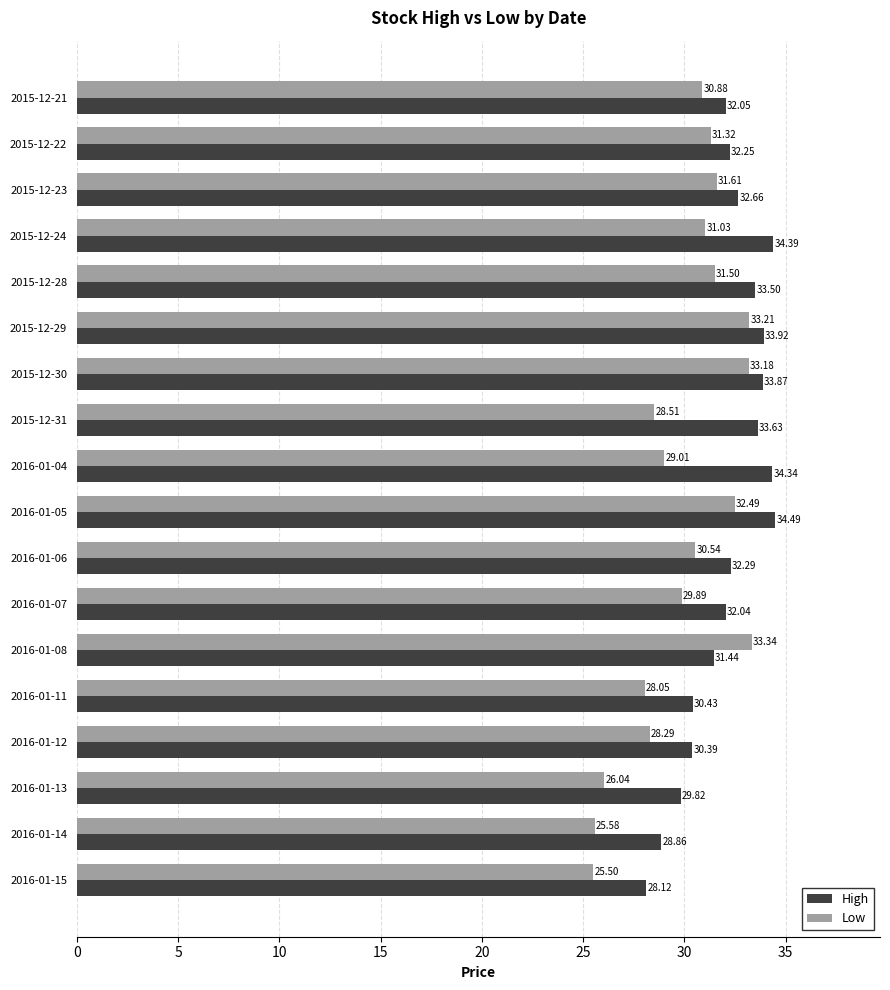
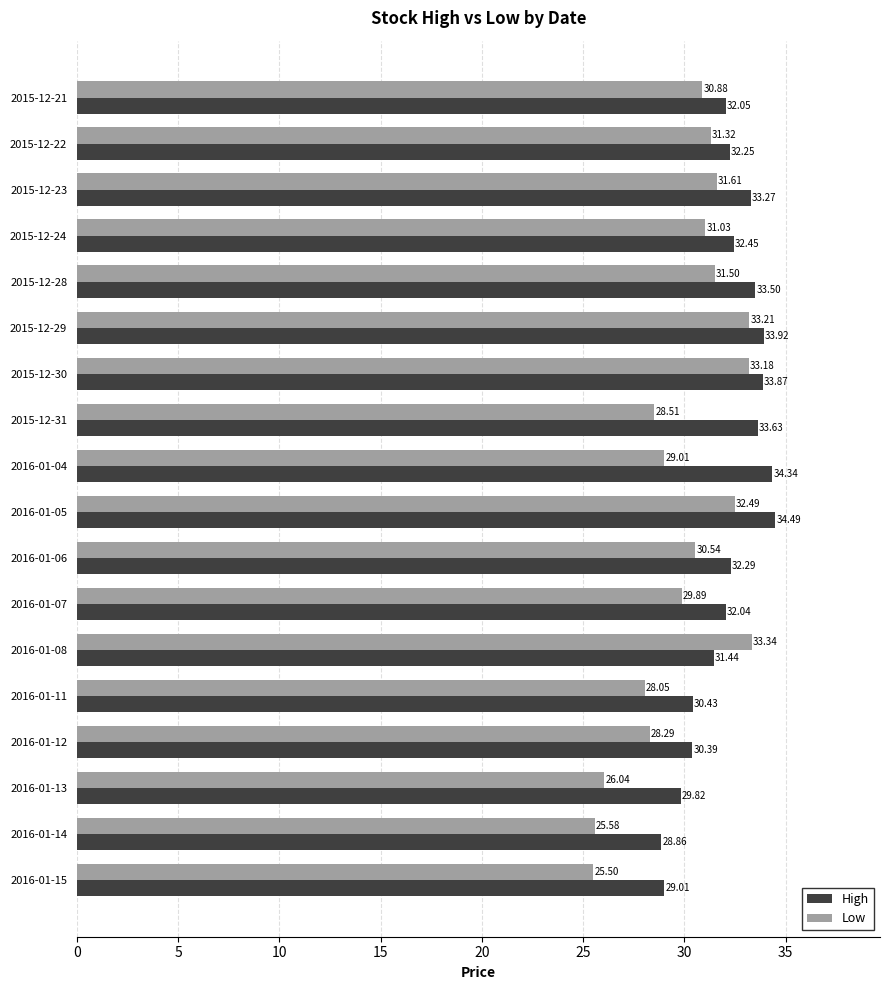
  {
    "High": {
      "2015-12-21": 32.05,
      "2015-12-22": 32.25,
-     "2015-12-23": 32.66,
-     "2015-12-24": 34.39,
+     "2015-12-23": 33.27,
+     "2015-12-24": 32.45,
      "2015-12-28": 33.50,
      "2015-12-29": 33.92,
      "2015-12-30": 33.87,
      "2015-12-31": 33.63,
      "2016-01-04": 34.34,
      "2016-01-05": 34.49,
      "2016-01-06": 32.29,
      "2016-01-07": 32.04,
      "2016-01-08": 31.44,
      "2016-01-11": 30.43,
      "2016-01-12": 30.39,
      "2016-01-13": 29.82,
      "2016-01-14": 28.86,
-     "2016-01-15": 28.12
+     "2016-01-15": 29.01
    },
    "Low": {
      "2015-12-21": 30.88,
      "2015-12-22": 31.32,
      "2015-12-23": 31.61,
      "2015-12-24": 31.03,
      "2015-12-28": 31.50,
      "2015-12-29": 33.21,
      "2015-12-30": 33.18,
      "2015-12-31": 28.51,
      "2016-01-04": 29.01,
      "2016-01-05": 32.49,
      "2016-01-06": 30.54,
      "2016-01-07": 29.89,
      "2016-01-08": 33.34,
      "2016-01-11": 28.05,
      "2016-01-12": 28.29,
      "2016-01-13": 26.04,
      "2016-01-14": 25.58,
      "2016-01-15": 25.50
    }
  }
